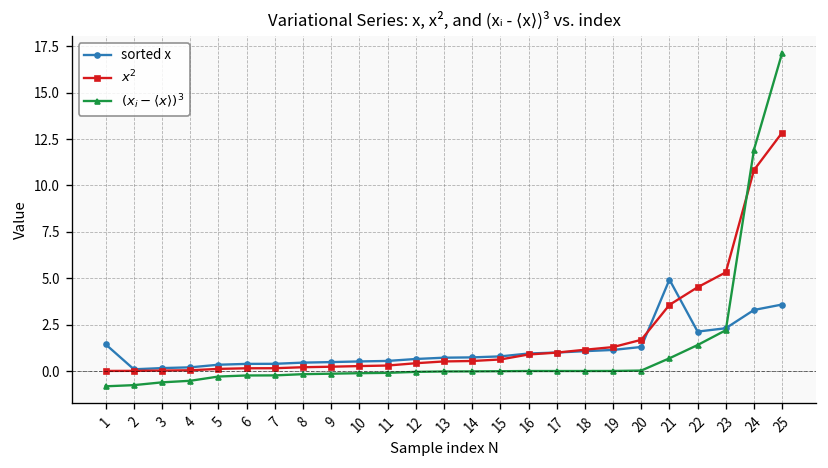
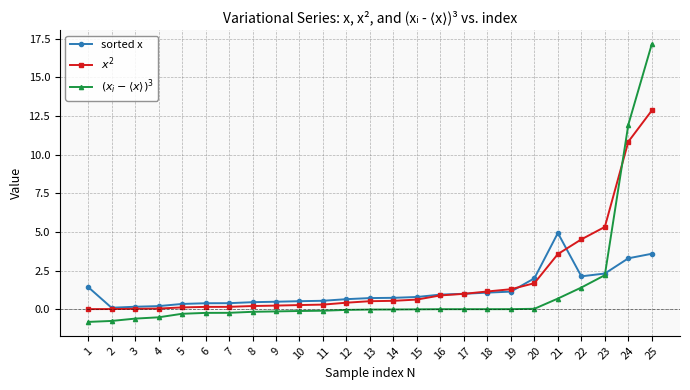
  {
    "sorted x": {
      "1": 1.4,
      "5": 0.3,
      "6": 0.4,
      "7": 0.4,
      "8": 0.5,
      "9": 0.5,
      "10": 0.5,
      "11": 0.5,
      "12": 0.6,
      "13": 0.7,
      "14": 0.7,
      "15": 0.8,
-     "20": 1.3,
+     "20": 2.0,
      "21": 4.9,
      "22": 2.1,
      "24": 3.3,
      "25": 3.6
    }
  }
